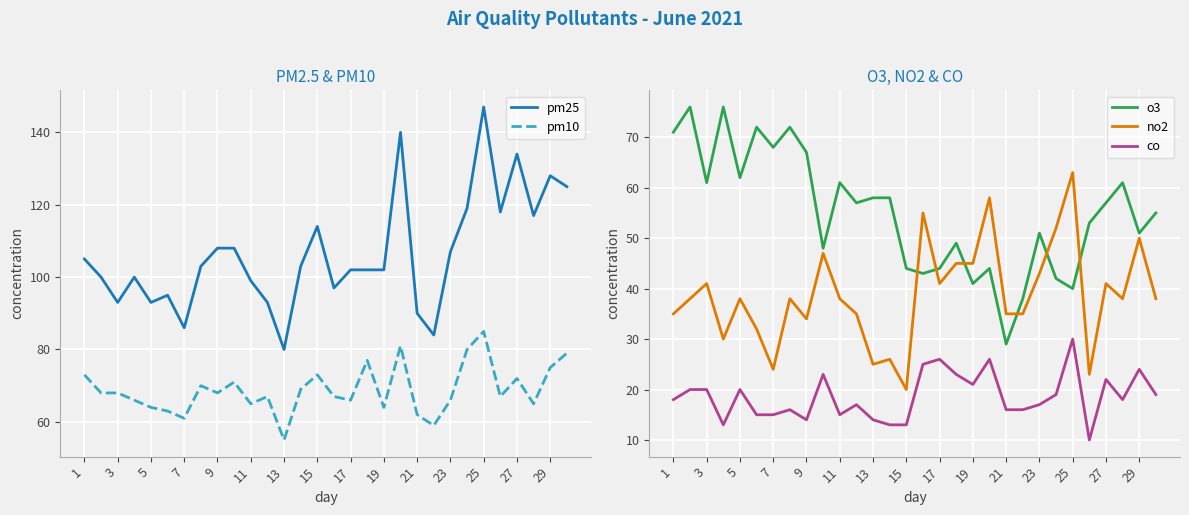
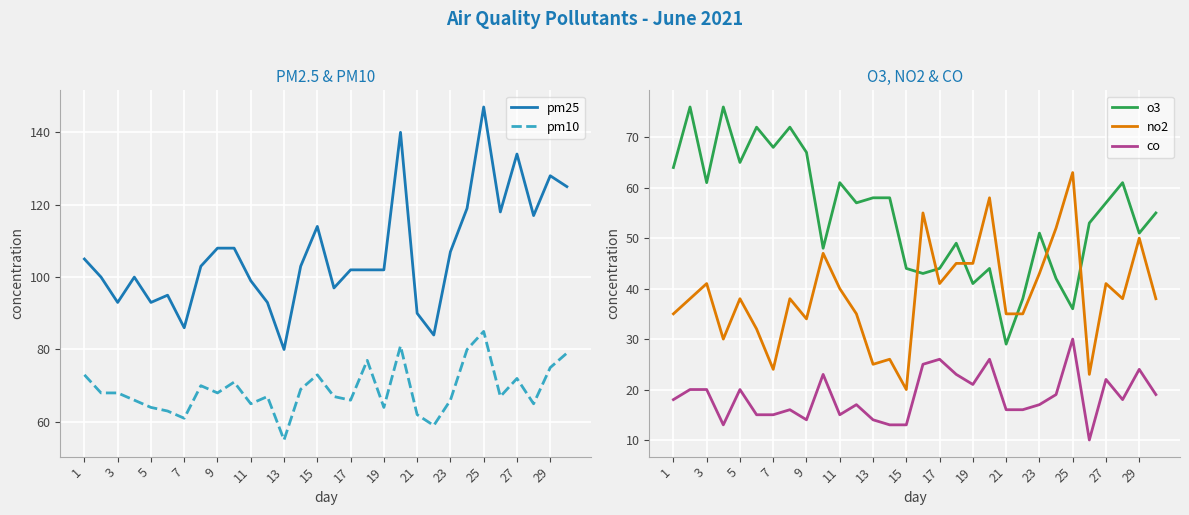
  {
    "O3, NO2 & CO": {
      "o3": {
-       "1": 71,
+       "1": 64,
        "3": 61,
-       "5": 62,
+       "5": 65,
        "7": 68,
        "9": 67,
        "11": 61,
        "13": 58,
        "15": 44,
        "17": 44,
        "19": 41,
        "21": 29,
        "23": 51,
-       "25": 40,
+       "25": 36,
        "27": 57,
        "29": 51
      },
      "no2": {
        "1": 35,
        "3": 41,
        "5": 38,
        "7": 24,
        "9": 34,
-       "11": 38,
+       "11": 40,
        "13": 25,
        "15": 20,
        "17": 41,
        "19": 45,
        "21": 35,
        "23": 43,
        "25": 63,
        "27": 41,
        "29": 50
      },
      "co": {
        "1": 18,
        "3": 20,
        "5": 20,
        "7": 15,
        "9": 14,
        "11": 15,
        "13": 14,
        "15": 13,
        "17": 26,
        "19": 21,
        "21": 16,
        "23": 17,
        "25": 30,
        "27": 22,
        "29": 24
      }
    }
  }
